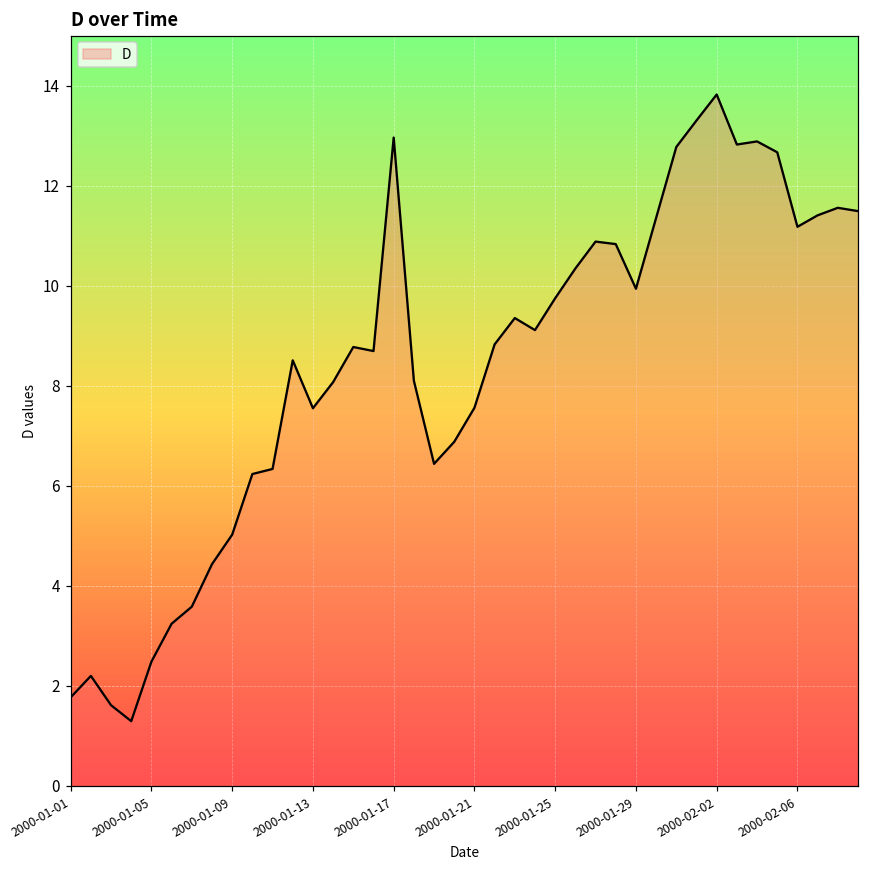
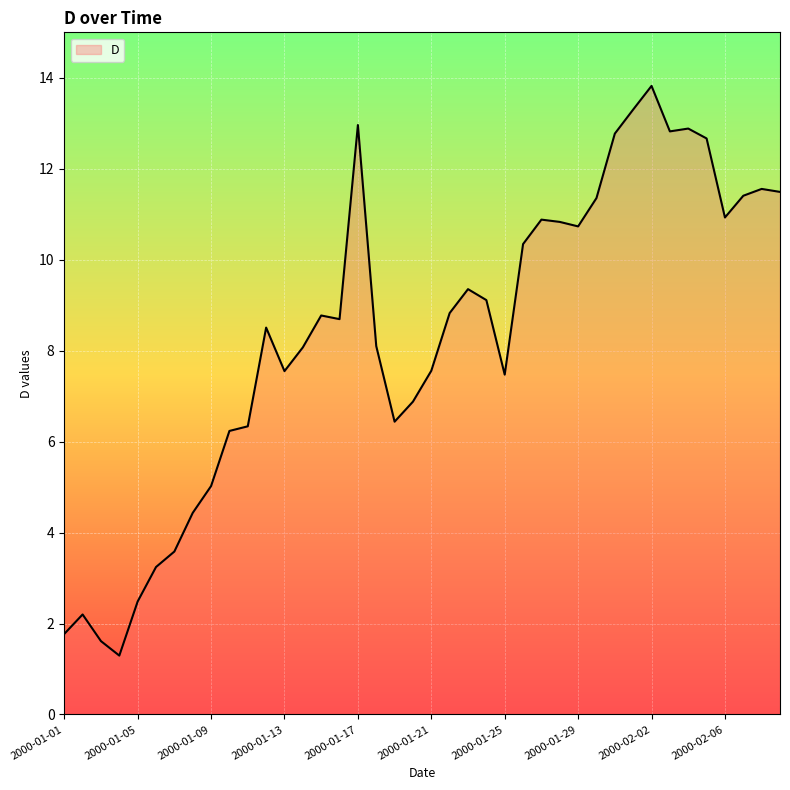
  {
    "2000-01-01": 1.8,
    "2000-01-05": 2.5,
    "2000-01-09": 5.0,
    "2000-01-13": 7.6,
    "2000-01-17": 13.0,
    "2000-01-21": 7.6,
-   "2000-01-25": 9.7,
-   "2000-01-29": 9.9,
+   "2000-01-25": 7.5,
+   "2000-01-29": 10.7,
    "2000-02-02": 13.8,
-   "2000-02-06": 11.2
+   "2000-02-06": 10.9
  }
